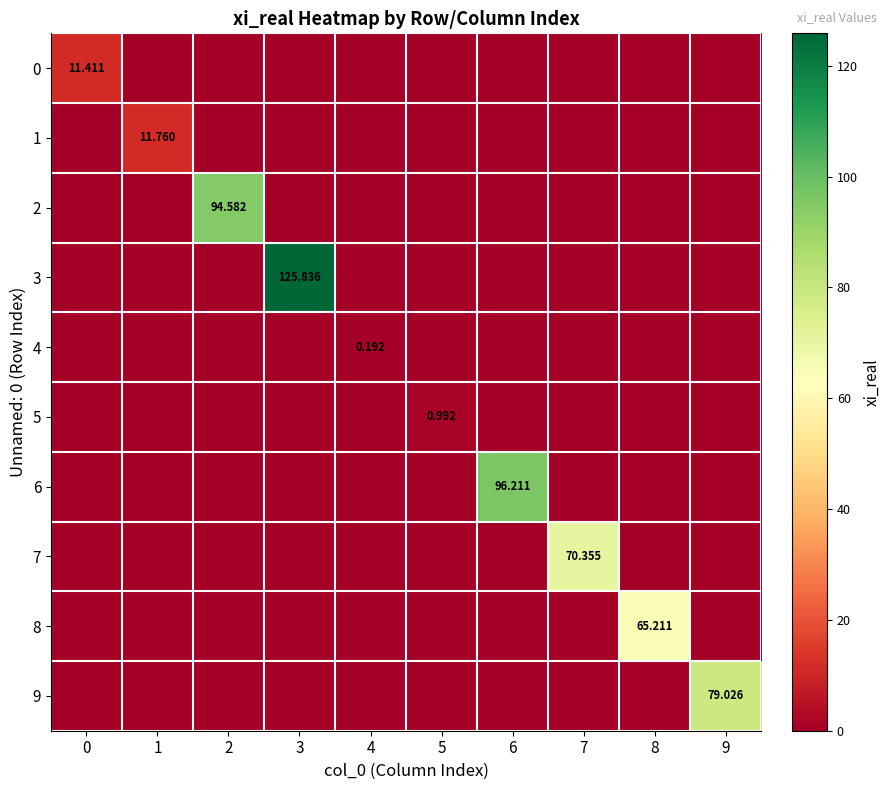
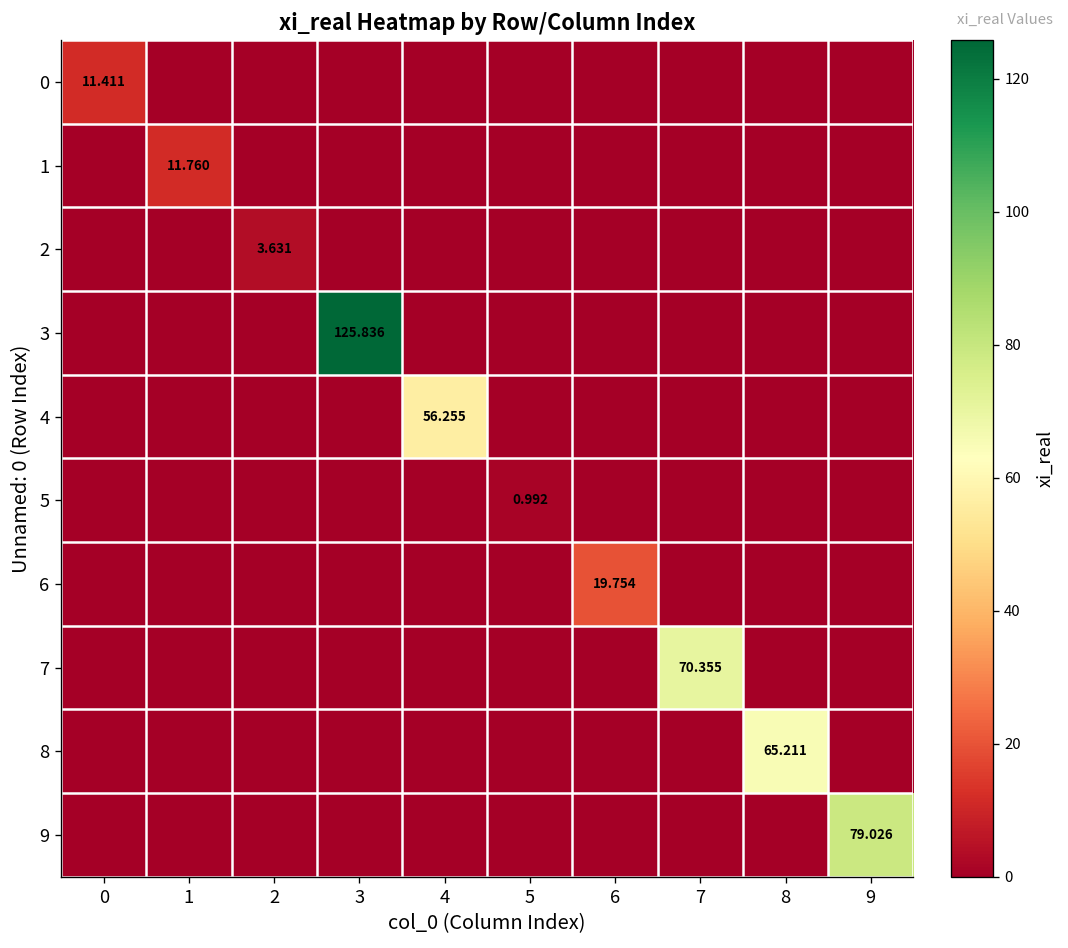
  {
    "0": {
      "0": 11.411
    },
    "1": {
      "1": 11.760
    },
    "2": {
-     "2": 94.582
+     "2": 3.631
    },
    "3": {
      "3": 125.836
    },
    "4": {
-     "4": 0.192
+     "4": 56.255
    },
    "5": {
      "5": 0.992
    },
    "6": {
-     "6": 96.211
+     "6": 19.754
    },
    "7": {
      "7": 70.355
    },
    "8": {
      "8": 65.211
    },
    "9": {
      "9": 79.026
    }
  }
